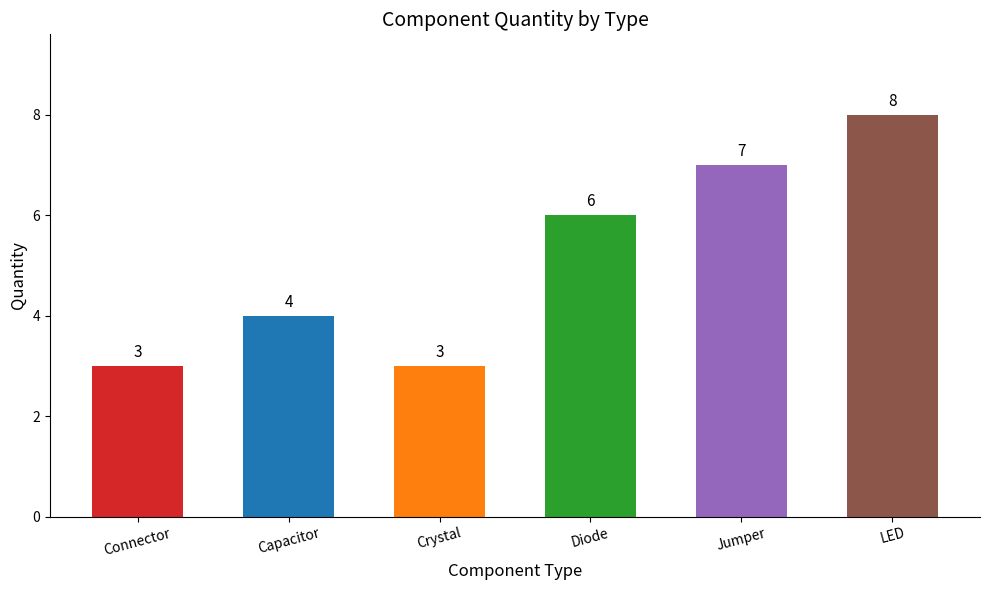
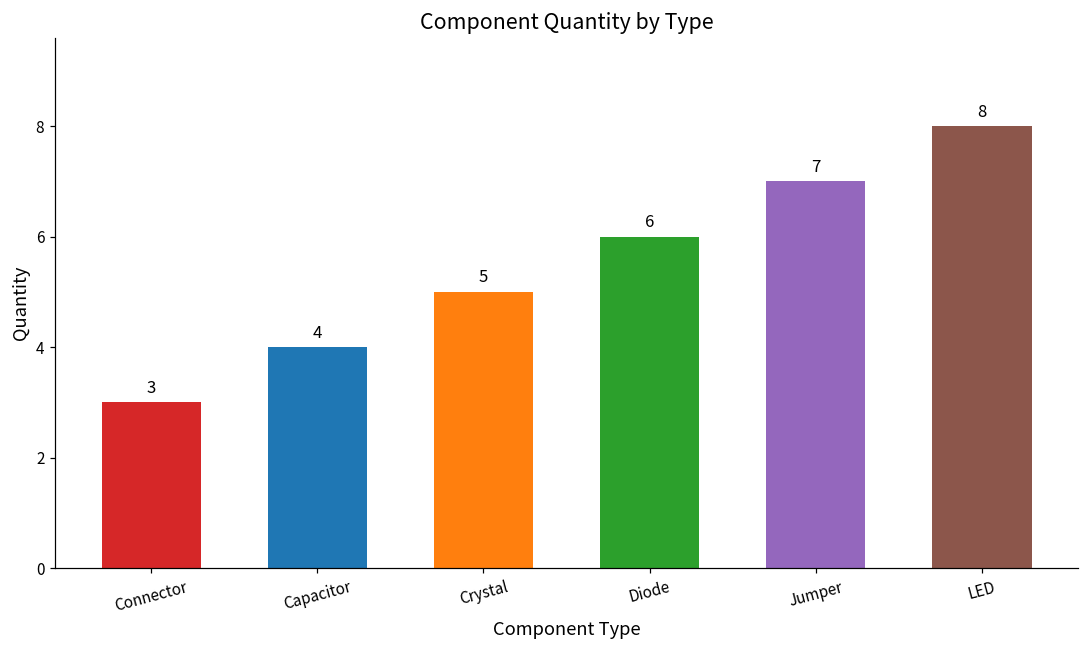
  {
    "Connector": 3,
    "Capacitor": 4,
-   "Crystal": 3,
+   "Crystal": 5,
    "Diode": 6,
    "Jumper": 7,
    "LED": 8
  }
